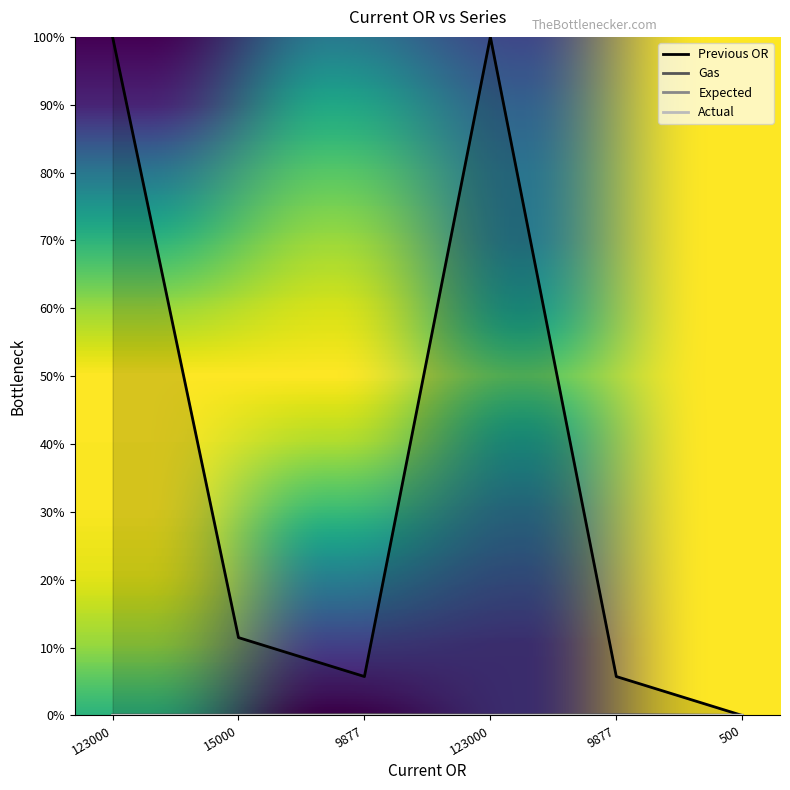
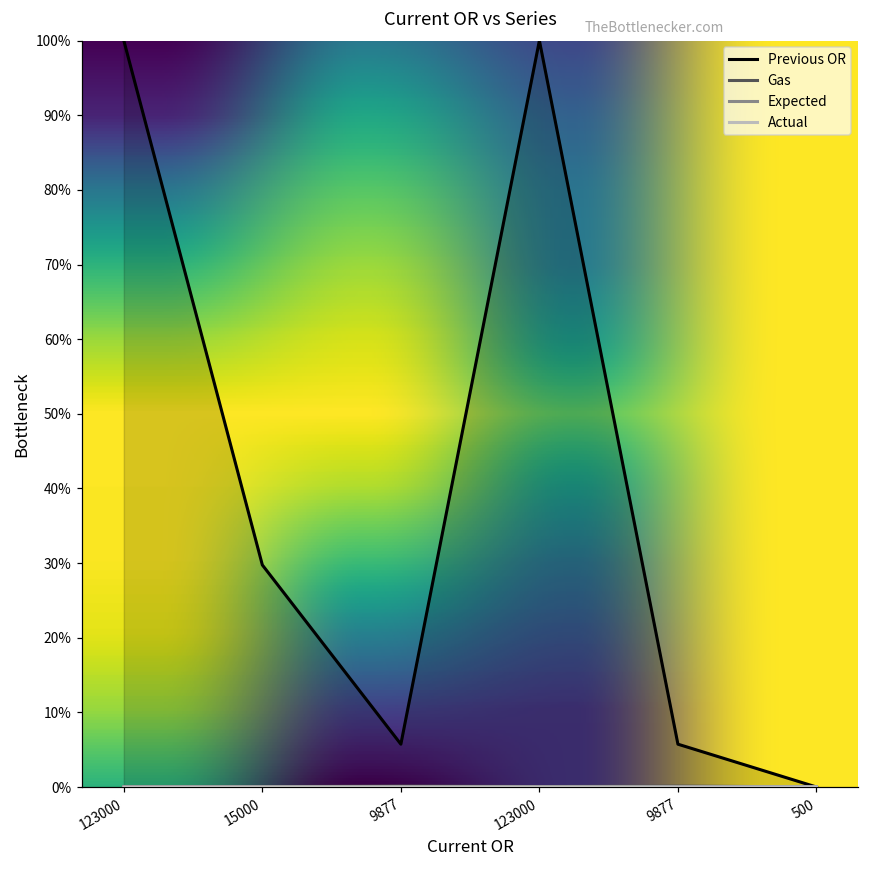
  {
    "Previous OR": {
-     "15000": "11%"
+     "15000": "30%"
    },
    "Actual": {
      "15000": "0%"
    }
  }
